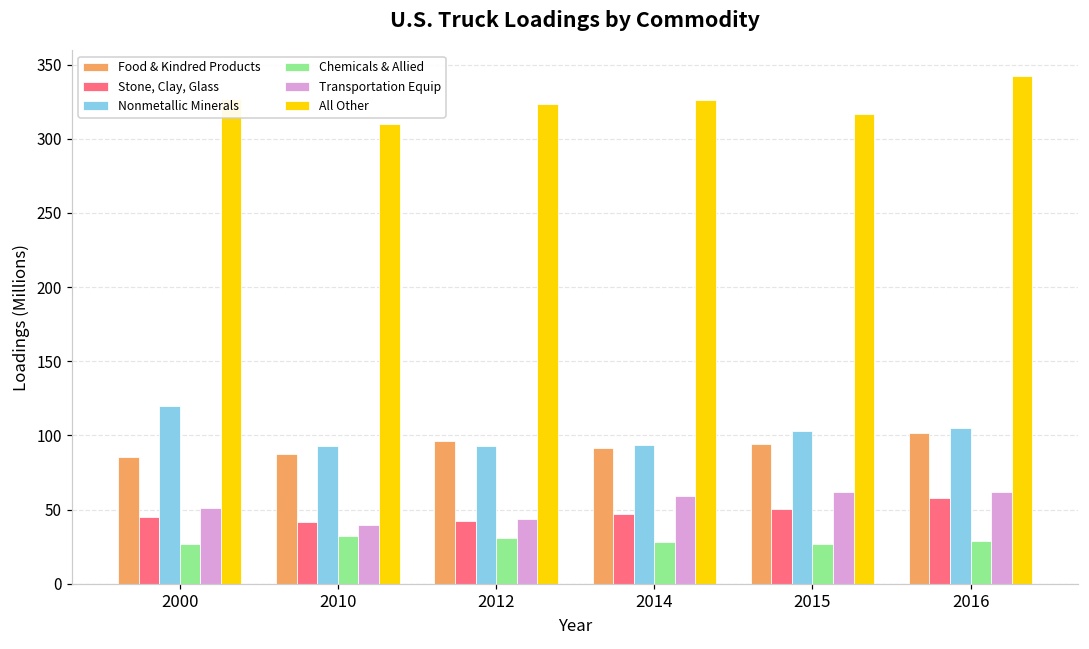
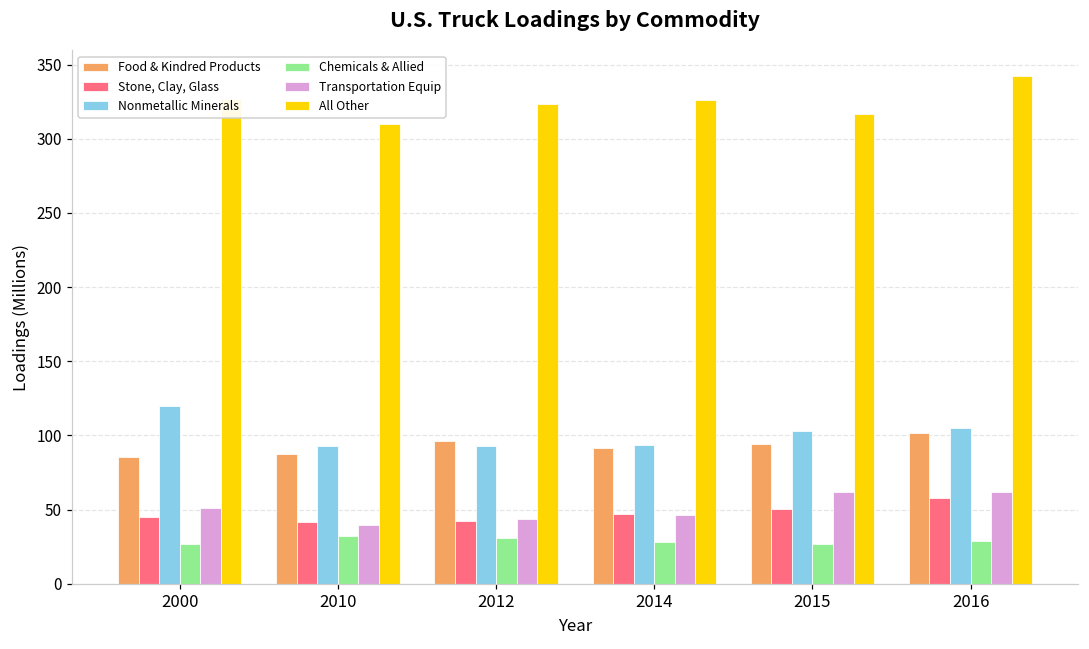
  {
    "Food & Kindred Products": {
      "2000": 85,
      "2010": 87,
      "2012": 96,
      "2014": 91,
      "2015": 94,
      "2016": 101
    },
    "Stone, Clay, Glass": {
      "2000": 45,
      "2010": 42,
      "2012": 43,
      "2014": 47,
      "2015": 51,
      "2016": 58
    },
    "Nonmetallic Minerals": {
      "2000": 120,
      "2010": 93,
      "2012": 93,
      "2014": 93,
      "2015": 103,
      "2016": 105
    },
    "Chemicals & Allied": {
      "2000": 27,
      "2010": 32,
      "2012": 31,
      "2014": 28,
      "2015": 27,
      "2016": 29
    },
    "Transportation Equip": {
      "2000": 51,
      "2010": 40,
      "2012": 44,
-     "2014": 59,
+     "2014": 46,
      "2015": 62,
      "2016": 62
    },
    "All Other": {
      "2010": 310,
      "2012": 323,
      "2014": 326,
      "2015": 316,
      "2016": 342
    }
  }
